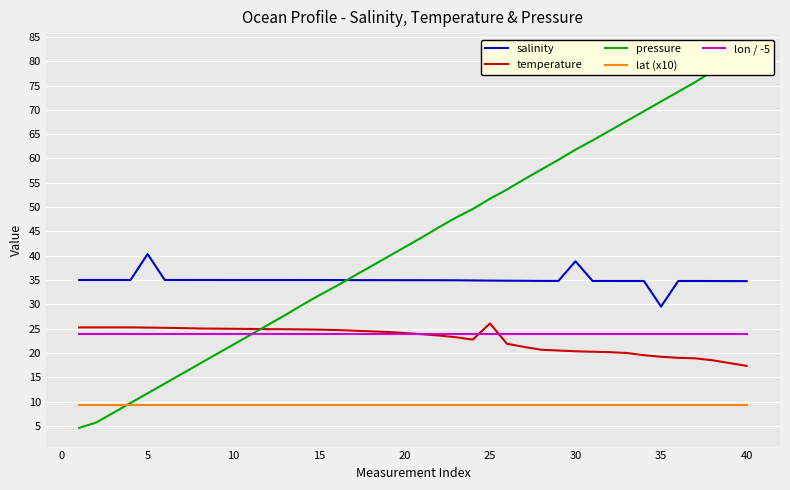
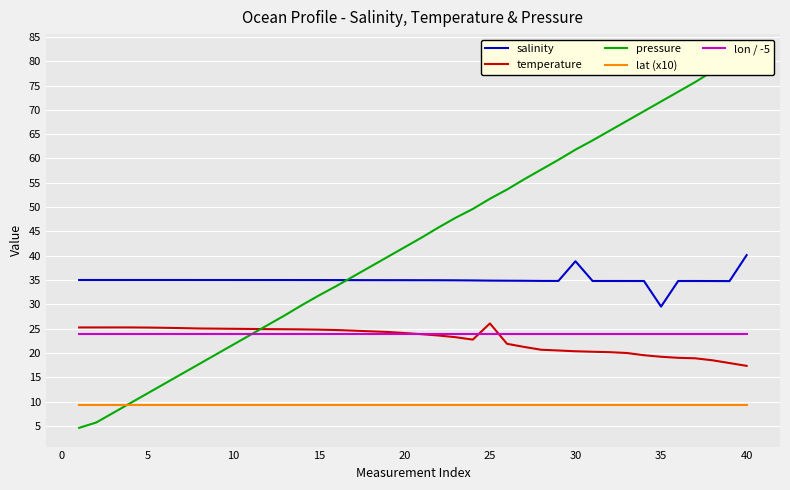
  {
    "salinity": {
-     "5": 40,
+     "5": 35,
      "10": 35,
      "15": 35,
      "20": 35,
      "25": 35,
      "30": 39,
      "35": 30,
-     "40": 35
+     "40": 40
    },
    "temperature": {
      "5": 25,
      "10": 25,
      "15": 25,
      "25": 26,
      "30": 20,
      "35": 19,
      "40": 17
    },
    "pressure": {
      "5": 12,
      "10": 22,
      "15": 32,
      "20": 42,
      "25": 52,
      "30": 62,
      "35": 72
    },
    "lat (x10)": {
      "5": 9,
      "10": 9,
      "15": 9,
      "20": 9,
      "25": 9,
      "30": 9,
      "35": 9,
      "40": 9
    },
    "lon / -5": {
      "5": 24,
      "10": 24,
      "15": 24,
      "25": 24,
      "30": 24,
      "35": 24,
      "40": 24
    }
  }
